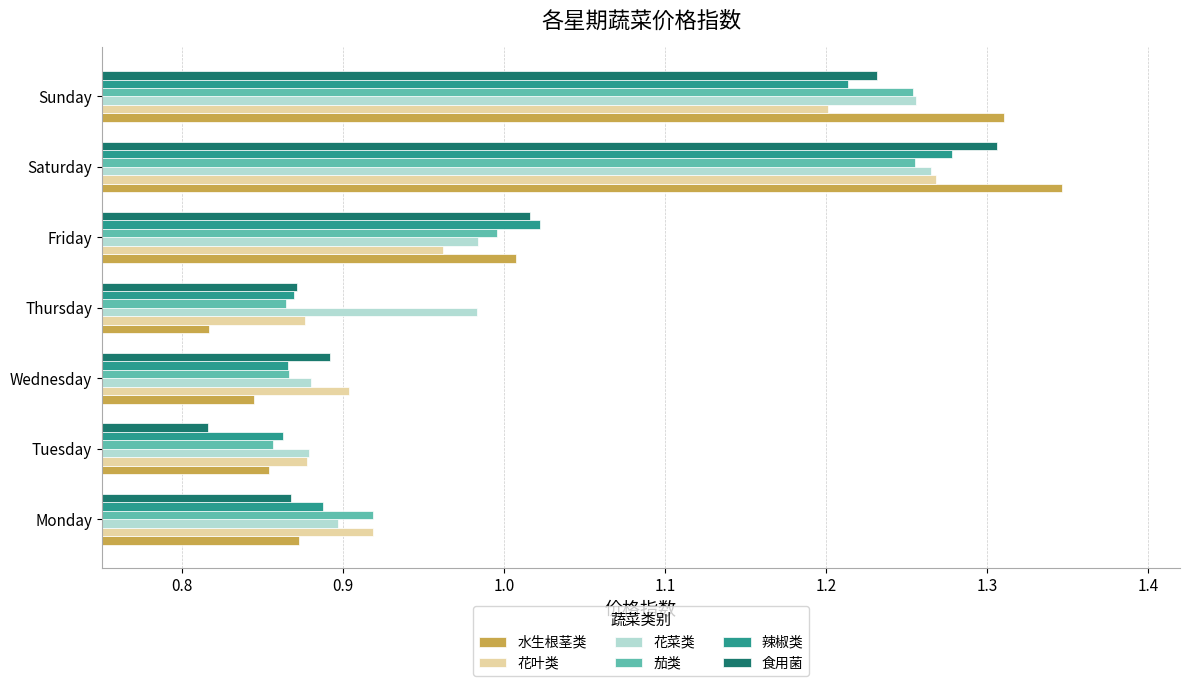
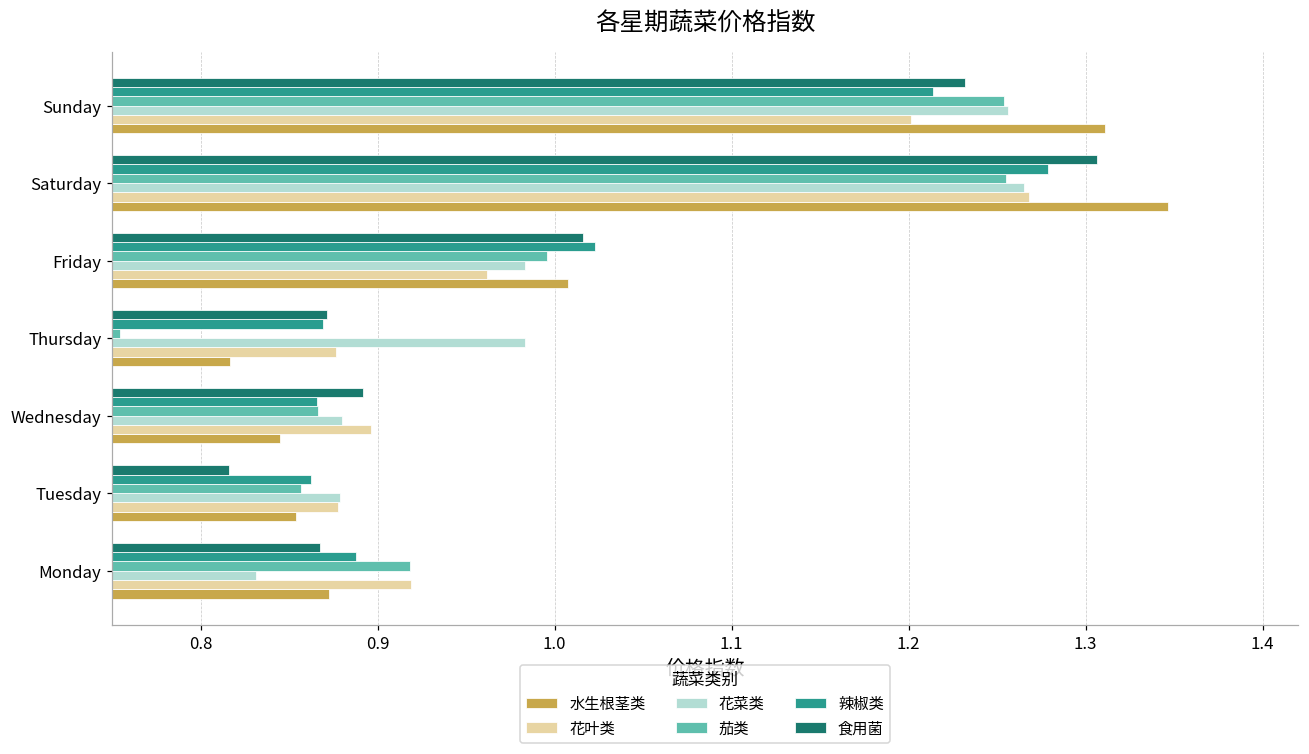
  {
    "水生根茎类": {
      "Sunday": 1.311,
      "Saturday": 1.347,
      "Friday": 1.007,
      "Thursday": 0.817,
      "Wednesday": 0.845,
      "Tuesday": 0.854,
      "Monday": 0.872
    },
    "花叶类": {
      "Sunday": 1.201,
      "Saturday": 1.268,
      "Friday": 0.962,
      "Thursday": 0.876,
-     "Wednesday": 0.904,
+     "Wednesday": 0.896,
      "Tuesday": 0.877,
      "Monday": 0.919
    },
    "花菜类": {
      "Sunday": 1.256,
      "Saturday": 1.265,
      "Friday": 0.983,
      "Thursday": 0.983,
      "Wednesday": 0.880,
      "Tuesday": 0.879,
-     "Monday": 0.897
+     "Monday": 0.831
    },
    "茄类": {
      "Sunday": 1.254,
      "Saturday": 1.255,
      "Friday": 0.996,
-     "Thursday": 0.864,
+     "Thursday": 0.755,
      "Wednesday": 0.866,
      "Tuesday": 0.856,
      "Monday": 0.918
    }
  }
